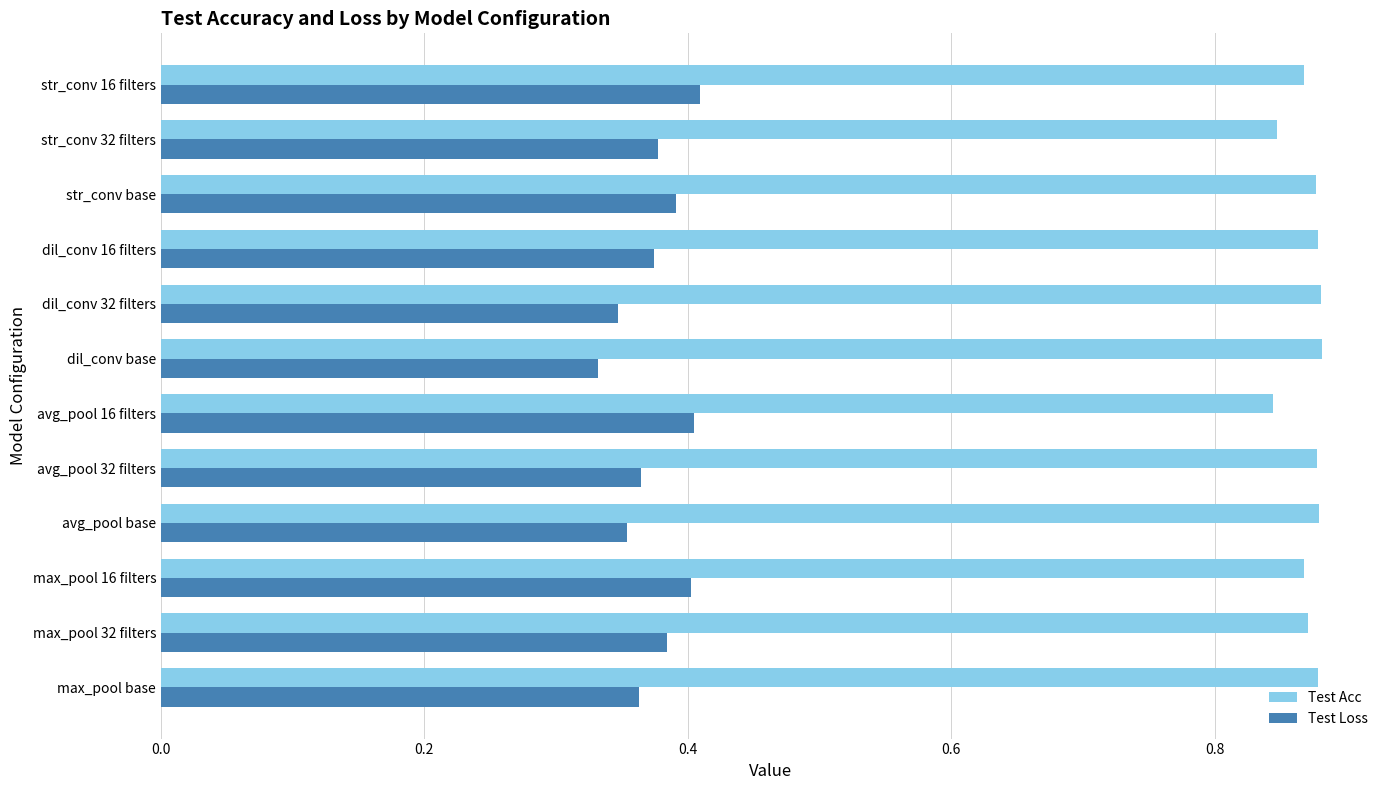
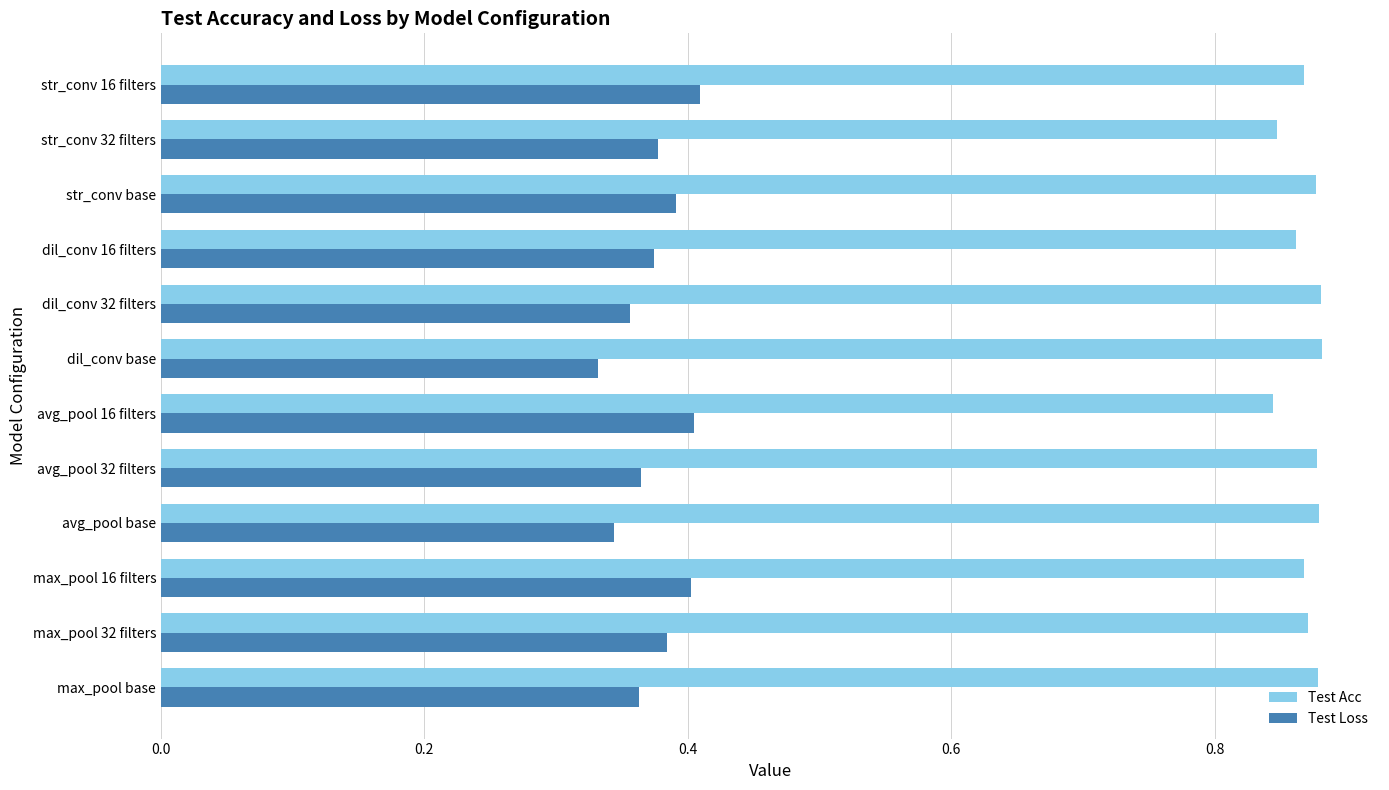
  {
    "Test Acc": {
      "str_conv 16 filters": 0.868,
      "str_conv 32 filters": 0.847,
      "str_conv base": 0.877,
-     "dil_conv 16 filters": 0.879,
+     "dil_conv 16 filters": 0.862,
      "dil_conv 32 filters": 0.881,
      "dil_conv base": 0.882,
      "avg_pool 16 filters": 0.844,
      "avg_pool 32 filters": 0.878,
      "avg_pool base": 0.880,
      "max_pool 16 filters": 0.868,
      "max_pool 32 filters": 0.871,
      "max_pool base": 0.879
    },
    "Test Loss": {
      "str_conv 16 filters": 0.409,
      "str_conv 32 filters": 0.377,
      "str_conv base": 0.391,
      "dil_conv 16 filters": 0.374,
-     "dil_conv 32 filters": 0.347,
+     "dil_conv 32 filters": 0.356,
      "dil_conv base": 0.332,
      "avg_pool 16 filters": 0.404,
      "avg_pool 32 filters": 0.364,
-     "avg_pool base": 0.354,
+     "avg_pool base": 0.344,
      "max_pool 16 filters": 0.403,
      "max_pool 32 filters": 0.384,
      "max_pool base": 0.363
    }
  }
